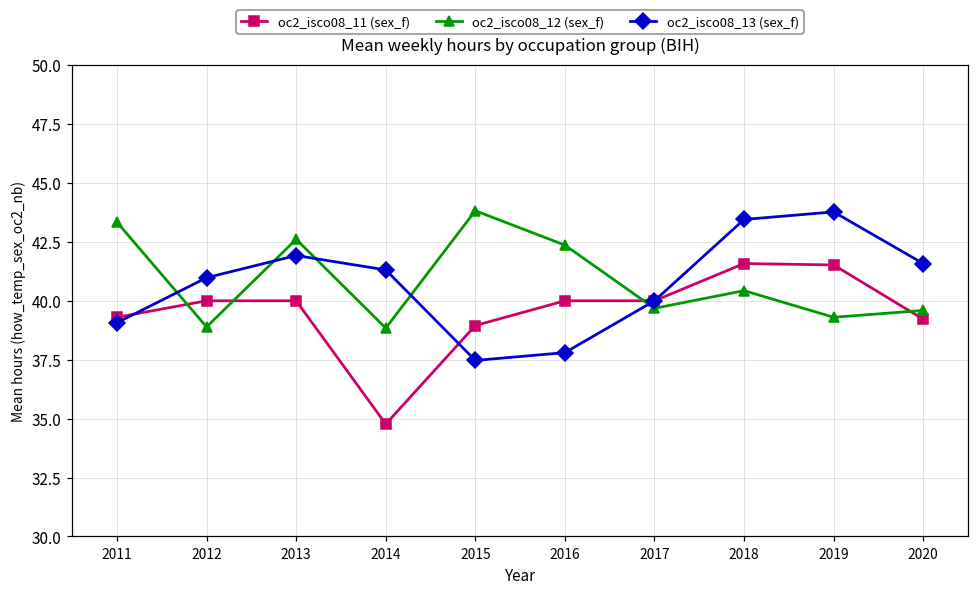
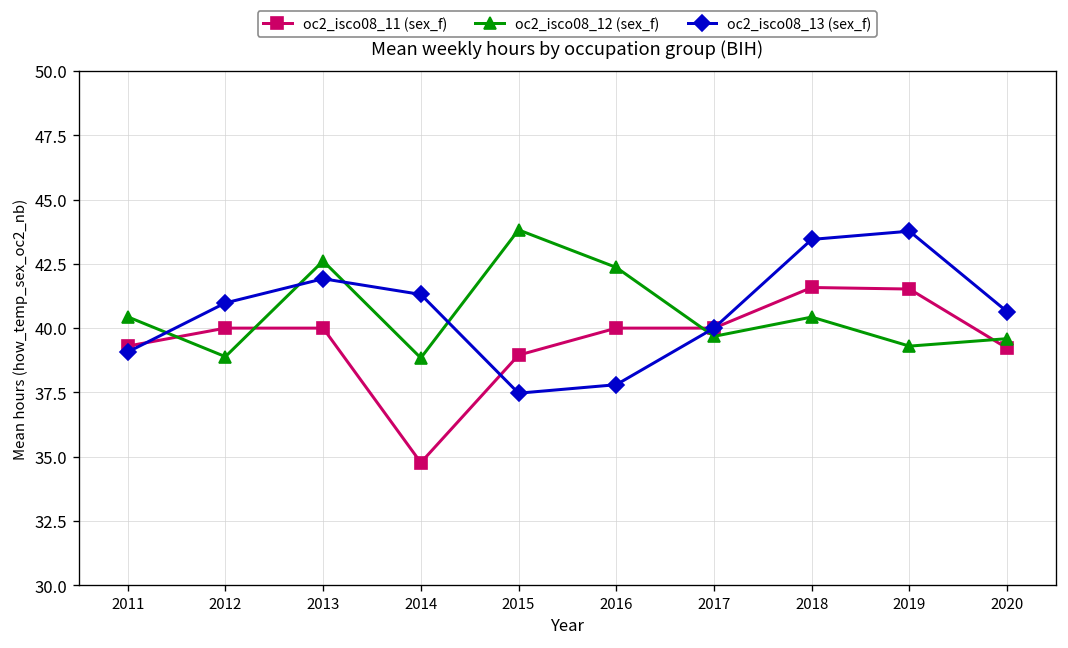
  {
    "oc2_isco08_11 (sex_f)": {
      "2011": 39.3,
      "2012": 40.0,
      "2013": 40.0,
      "2014": 34.8,
      "2015": 39.0,
      "2016": 40.0,
      "2018": 41.6,
      "2019": 41.5,
      "2020": 39.2
    },
    "oc2_isco08_12 (sex_f)": {
-     "2011": 43.3,
+     "2011": 40.4,
      "2012": 38.9,
      "2013": 42.6,
      "2014": 38.8,
      "2015": 43.8,
      "2016": 42.4,
      "2017": 39.7,
      "2018": 40.4,
      "2019": 39.3,
      "2020": 39.6
    },
    "oc2_isco08_13 (sex_f)": {
      "2011": 39.1,
      "2012": 41.0,
      "2013": 41.9,
      "2014": 41.3,
      "2015": 37.5,
      "2016": 37.8,
      "2018": 43.5,
      "2019": 43.8,
-     "2020": 41.6
+     "2020": 40.6
    }
  }
